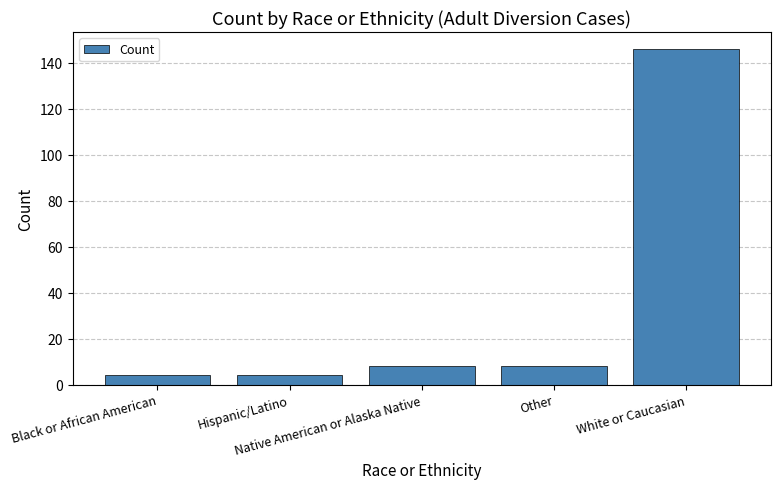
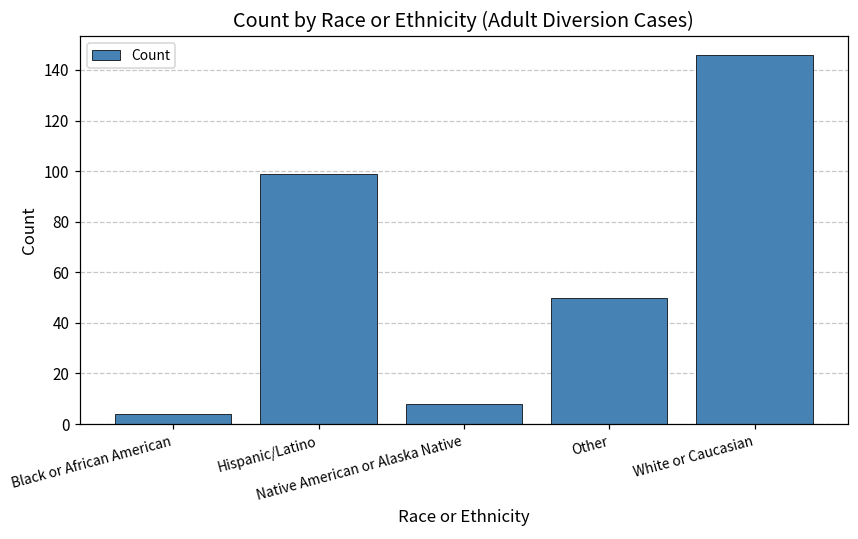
  {
    "Black or African American": 4,
-   "Hispanic/Latino": 4,
+   "Hispanic/Latino": 99,
    "Native American or Alaska Native": 8,
-   "Other": 8,
+   "Other": 50,
    "White or Caucasian": 146
  }
